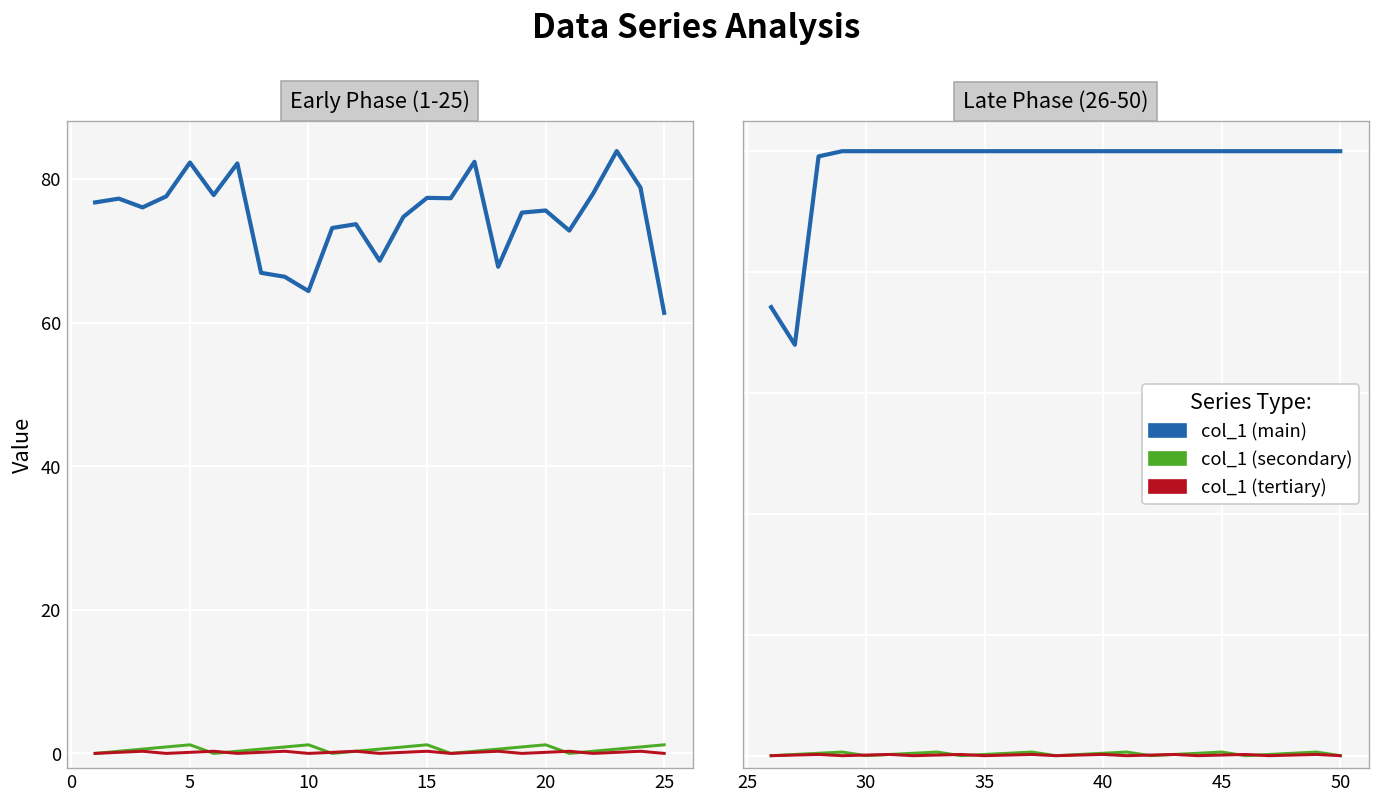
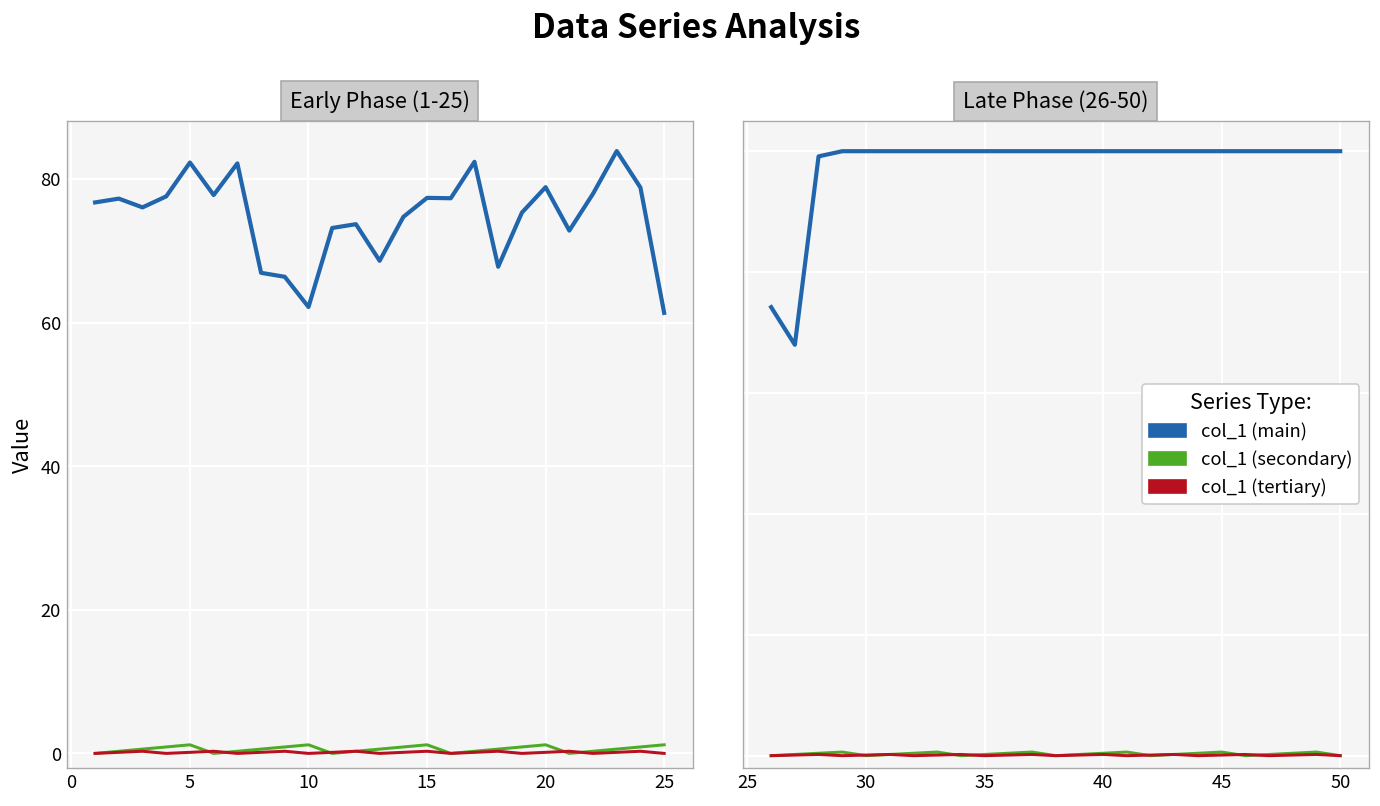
  {
    "Early Phase (1-25)": {
      "col_1 (main)": {
        "5": 82,
-       "10": 64,
+       "10": 62,
        "15": 77,
-       "20": 76,
+       "20": 79,
        "25": 61
      },
      "col_1 (secondary)": {
        "5": 1,
        "10": 1,
        "15": 1,
        "20": 1,
        "25": 1
      },
      "col_1 (tertiary)": {
        "5": 0,
        "10": 0,
        "15": 0,
        "20": 0,
        "25": 0
      }
    }
  }
